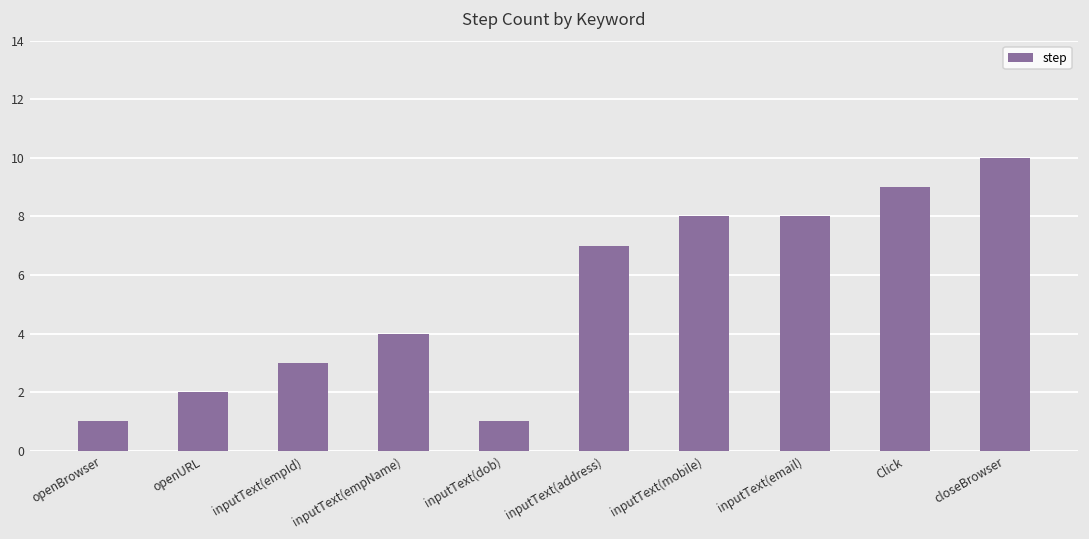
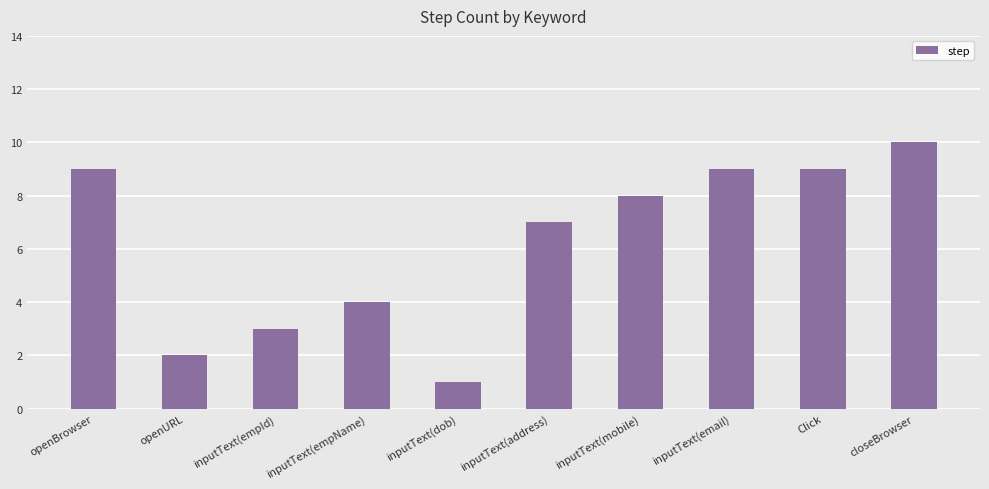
  {
-   "openBrowser": 1,
+   "openBrowser": 9,
    "openURL": 2,
    "inputText(empId)": 3,
    "inputText(empName)": 4,
    "inputText(dob)": 1,
    "inputText(address)": 7,
    "inputText(mobile)": 8,
-   "inputText(email)": 8,
+   "inputText(email)": 9,
    "Click": 9,
    "closeBrowser": 10
  }
